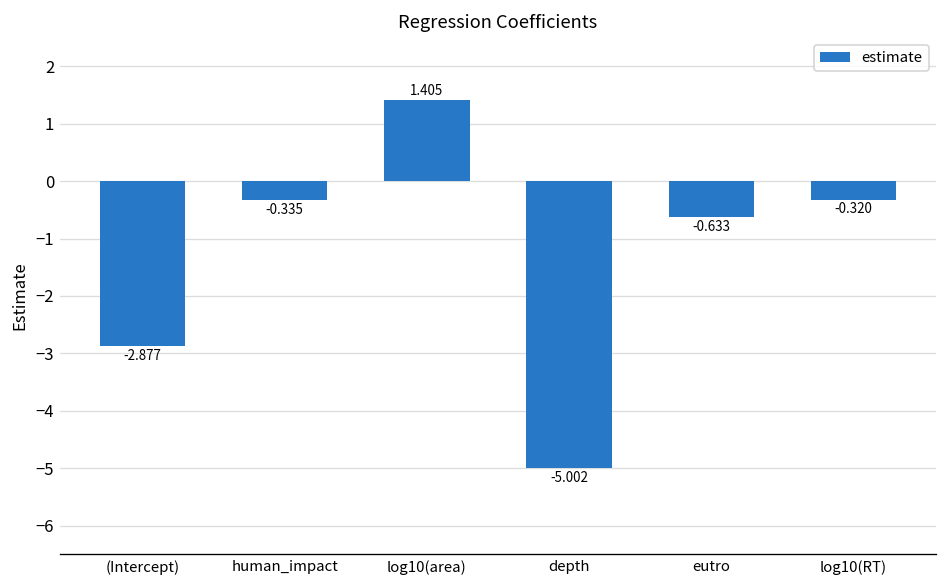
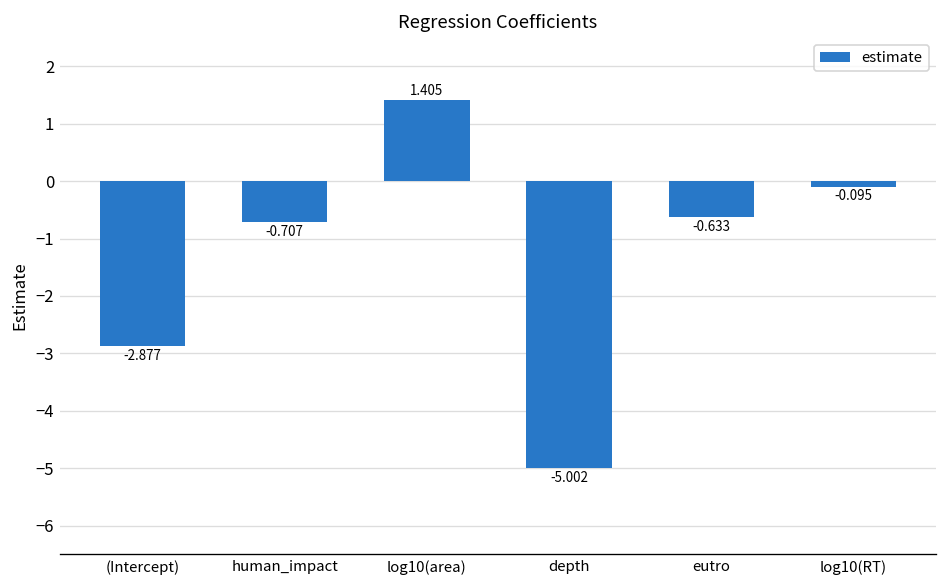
  {
    "(Intercept)": -2.877,
-   "human_impact": -0.335,
+   "human_impact": -0.707,
    "log10(area)": 1.405,
    "depth": -5.002,
    "eutro": -0.633,
-   "log10(RT)": -0.320
+   "log10(RT)": -0.095
  }
